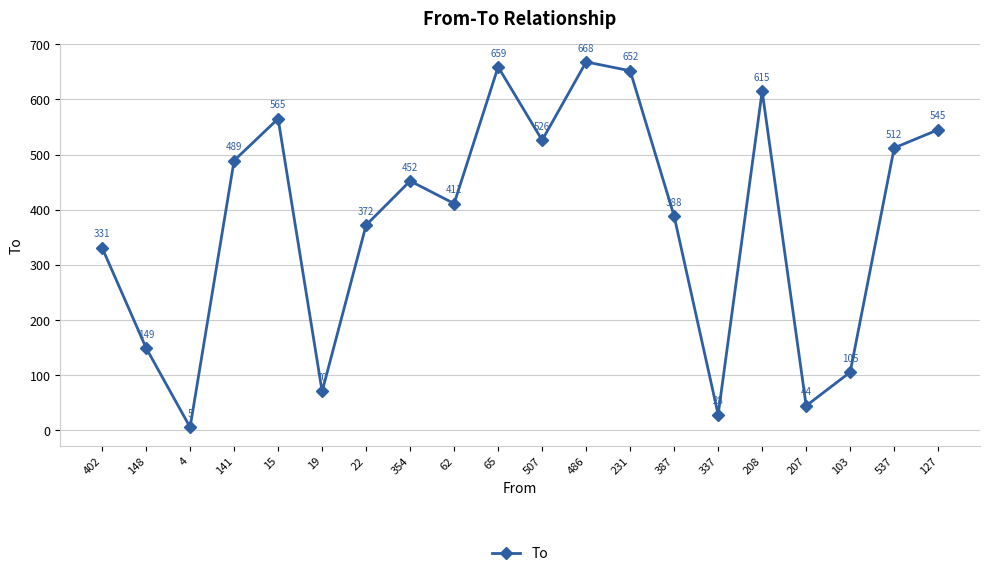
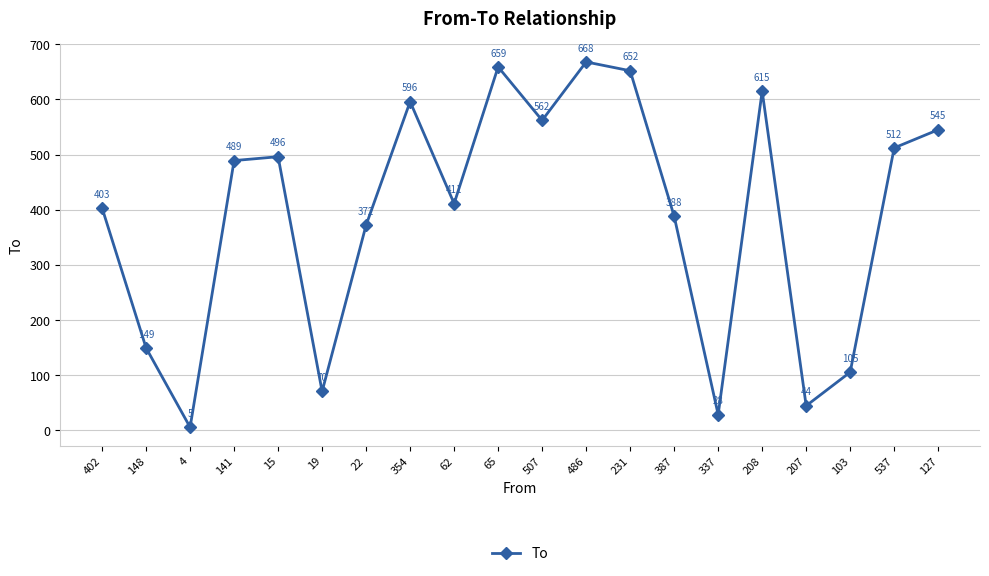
  {
-   "402": 331,
+   "402": 403,
    "148": 149,
    "4": 5,
    "141": 489,
-   "15": 565,
+   "15": 496,
    "19": 70,
    "22": 372,
-   "354": 452,
+   "354": 596,
    "62": 411,
    "65": 659,
-   "507": 526,
+   "507": 562,
    "486": 668,
    "231": 652,
    "387": 388,
    "337": 28,
    "208": 615,
    "207": 44,
    "103": 105,
    "537": 512,
    "127": 545
  }
